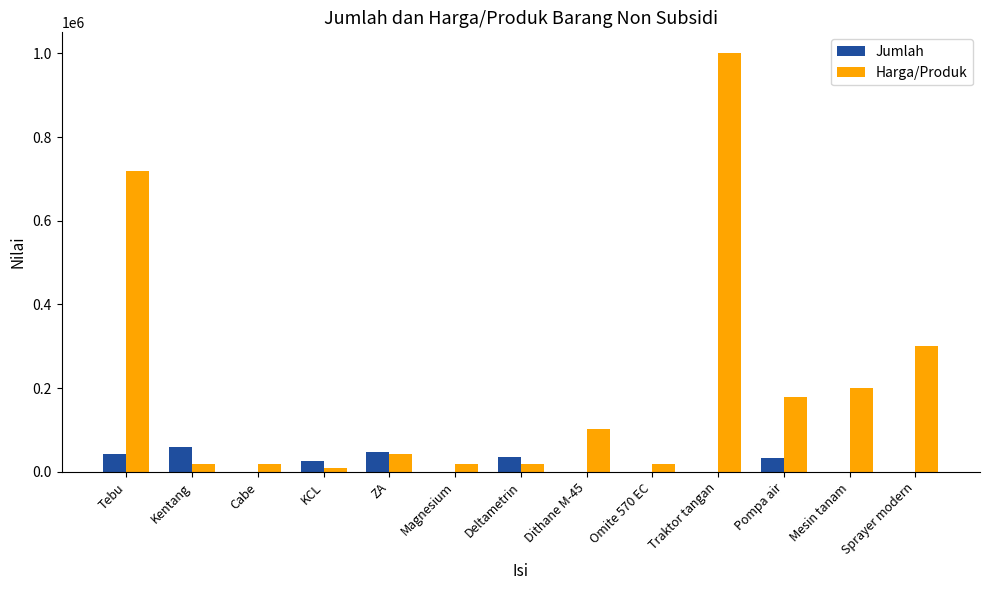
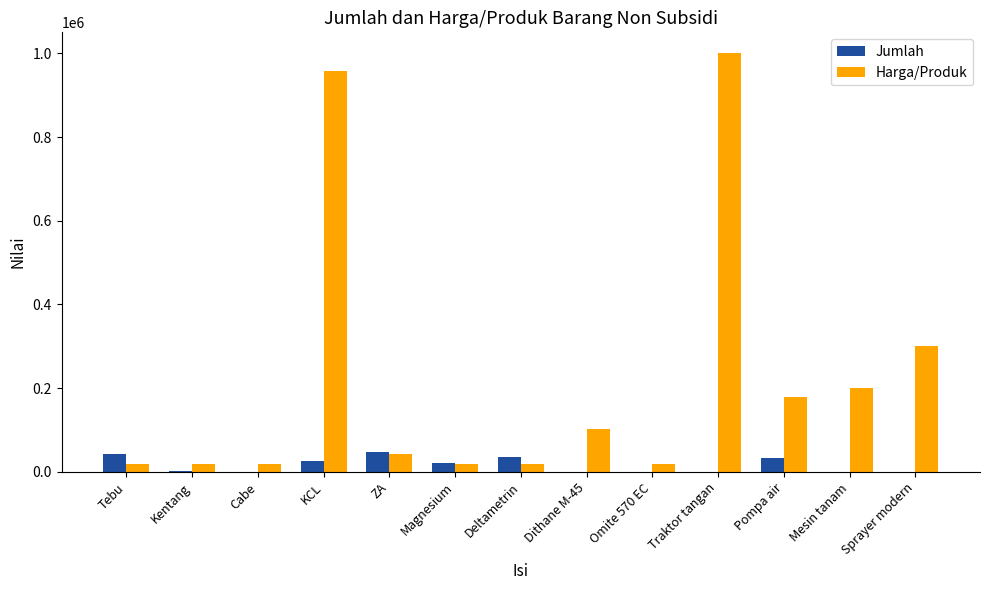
  {
    "Jumlah": {
      "Tebu": 40000,
-     "Kentang": 60000,
+     "Kentang": 0,
      "KCL": 30000,
      "ZA": 50000,
-     "Magnesium": 0,
+     "Magnesium": 20000,
      "Deltametrin": 30000,
      "Pompa air": 30000
    },
    "Harga/Produk": {
-     "Tebu": 720000,
+     "Tebu": 20000,
      "Kentang": 20000,
      "Cabe": 20000,
-     "KCL": 10000,
+     "KCL": 960000,
      "ZA": 40000,
      "Magnesium": 20000,
      "Deltametrin": 20000,
      "Dithane M-45": 100000,
      "Omite 570 EC": 20000,
      "Traktor tangan": 1000000,
      "Pompa air": 180000,
      "Mesin tanam": 200000,
      "Sprayer modern": 300000
    }
  }
